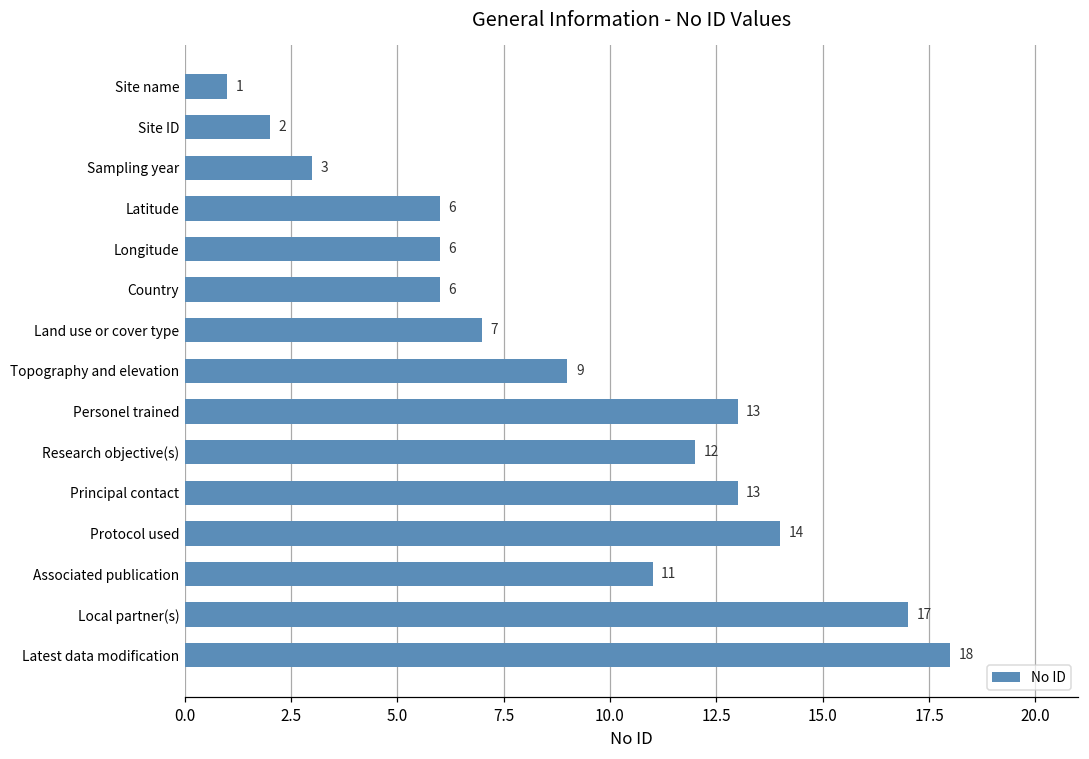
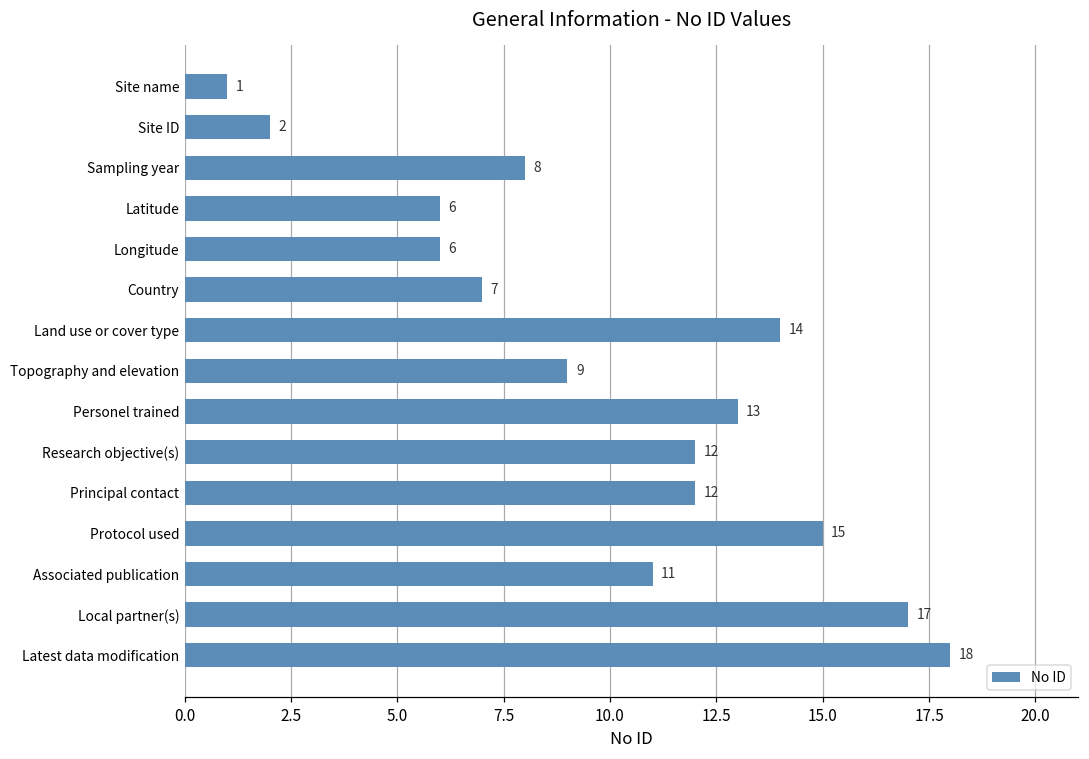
  {
    "Site name": 1,
    "Site ID": 2,
-   "Sampling year": 3,
+   "Sampling year": 8,
    "Latitude": 6,
    "Longitude": 6,
-   "Country": 6,
-   "Land use or cover type": 7,
+   "Country": 7,
+   "Land use or cover type": 14,
    "Topography and elevation": 9,
    "Personel trained": 13,
    "Research objective(s)": 12,
-   "Principal contact": 13,
-   "Protocol used": 14,
+   "Principal contact": 12,
+   "Protocol used": 15,
    "Associated publication": 11,
    "Local partner(s)": 17,
    "Latest data modification": 18
  }
